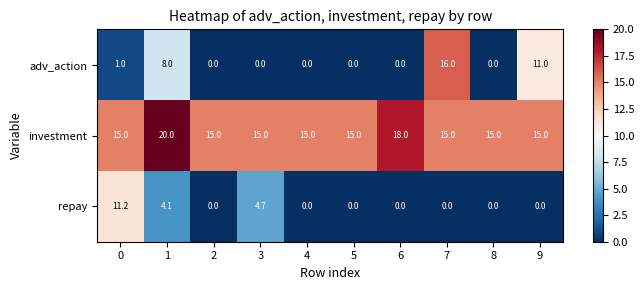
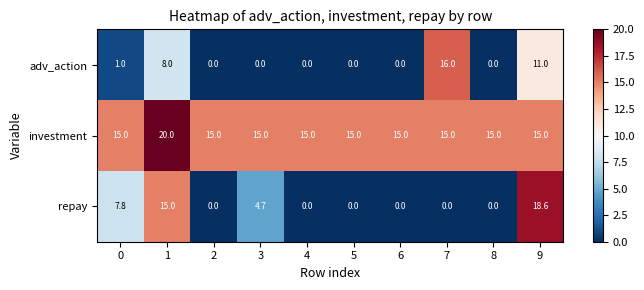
  {
    "adv_action": {
      "0": 1.0,
      "1": 8.0,
      "2": 0.0,
      "3": 0.0,
      "4": 0.0,
      "5": 0.0,
      "6": 0.0,
      "7": 16.0,
      "8": 0.0,
      "9": 11.0
    },
    "investment": {
      "0": 15.0,
      "1": 20.0,
      "2": 15.0,
      "3": 15.0,
      "4": 15.0,
      "5": 15.0,
-     "6": 18.0,
+     "6": 15.0,
      "7": 15.0,
      "8": 15.0,
      "9": 15.0
    },
    "repay": {
-     "0": 11.2,
-     "1": 4.1,
+     "0": 7.8,
+     "1": 15.0,
      "2": 0.0,
      "3": 4.7,
      "4": 0.0,
      "5": 0.0,
      "6": 0.0,
      "7": 0.0,
      "8": 0.0,
-     "9": 0.0
+     "9": 18.6
    }
  }
